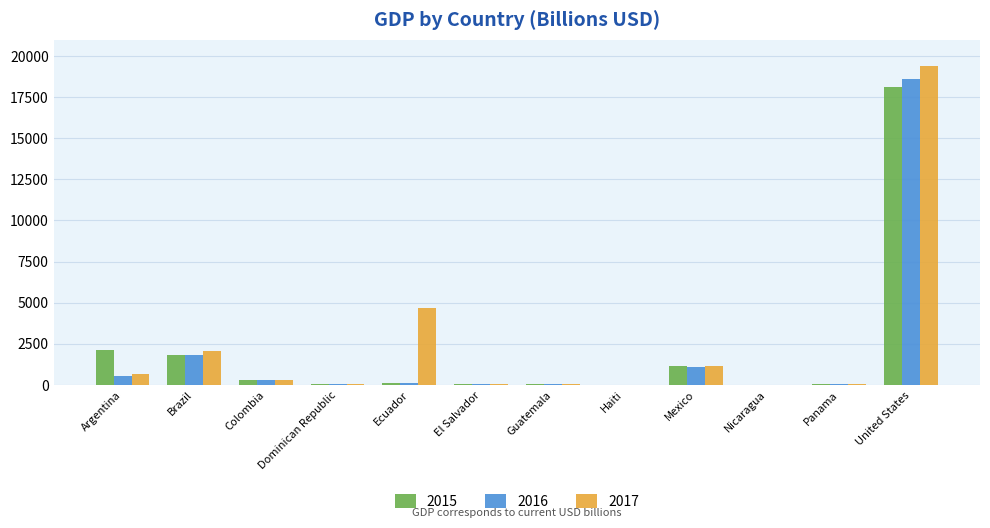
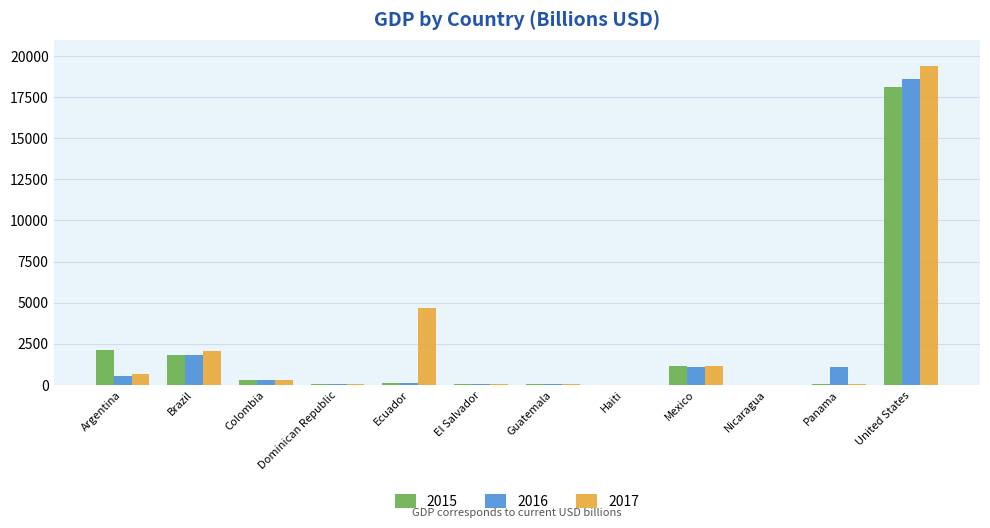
  {
    "2015": {
      "Argentina": 2100,
      "Brazil": 1800,
      "Colombia": 300,
      "Mexico": 1200,
      "United States": 18100
    },
    "2016": {
      "Argentina": 600,
      "Brazil": 1800,
      "Colombia": 300,
      "Mexico": 1100,
-     "Panama": 100,
+     "Panama": 1100,
      "United States": 18600
    },
    "2017": {
      "Argentina": 600,
      "Brazil": 2100,
      "Colombia": 300,
      "Ecuador": 4700,
      "Mexico": 1100,
      "United States": 19400
    }
  }
